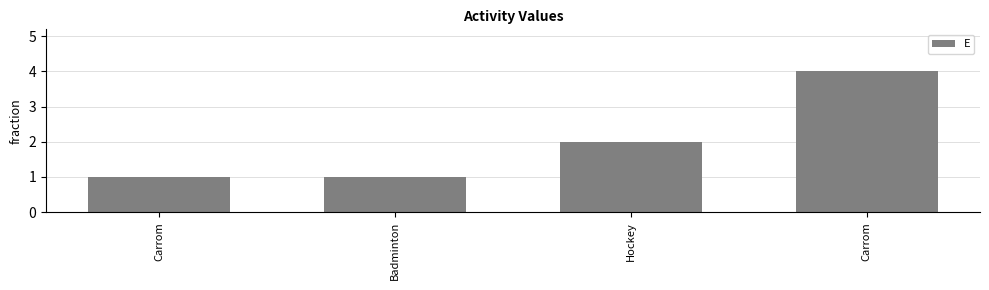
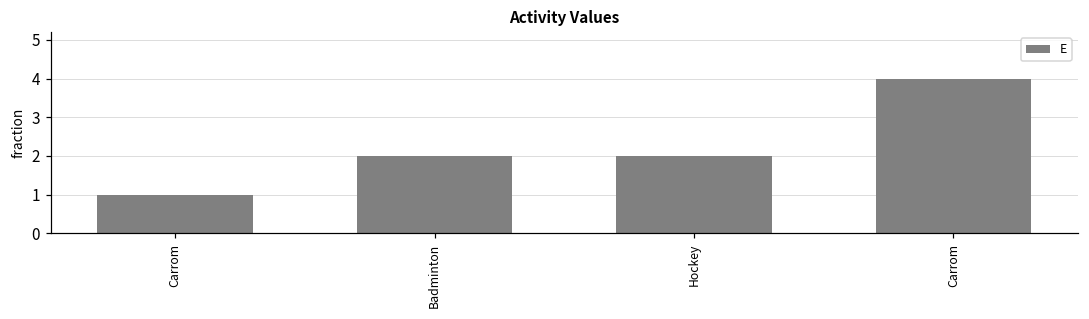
  {
-   "Badminton": 1,
+   "Badminton": 2,
    "Hockey": 2
  }
